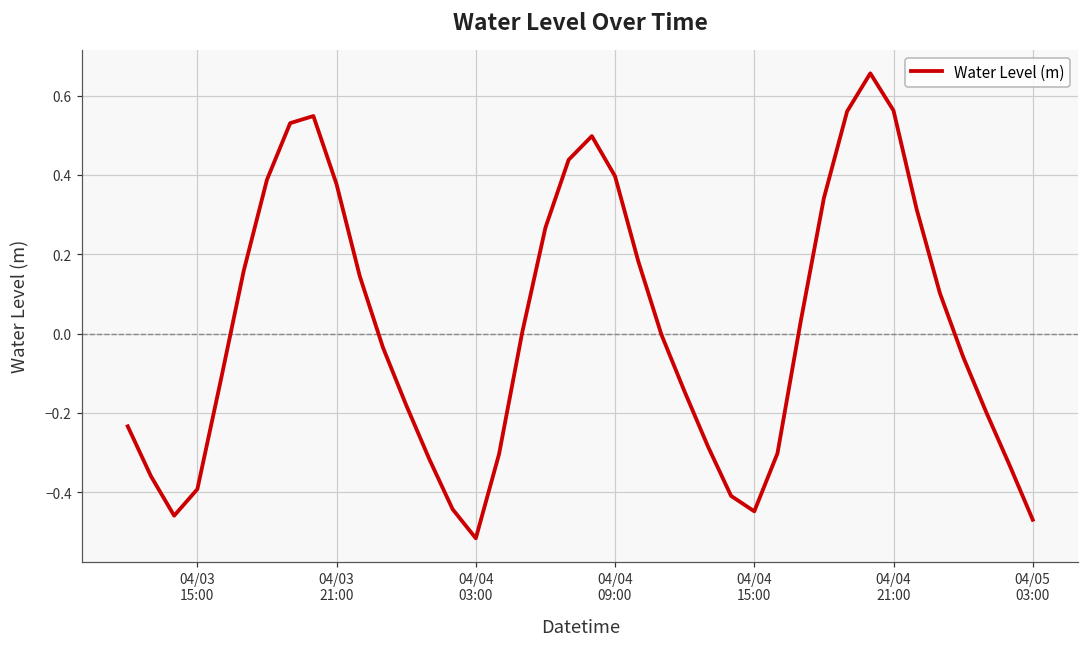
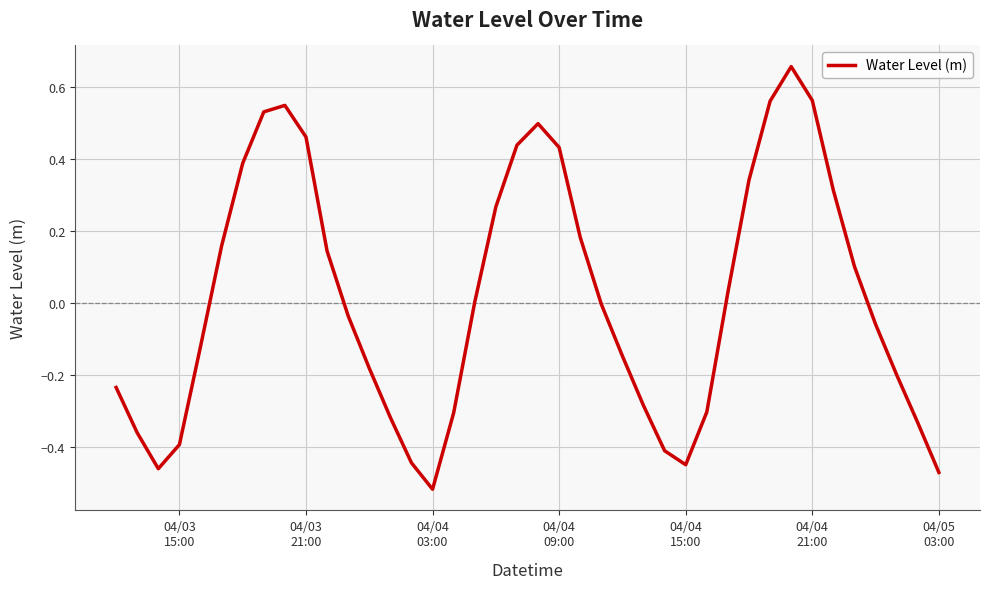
  {
    "04/03 15:00": -0.39,
-   "04/03 21:00": 0.38,
+   "04/03 21:00": 0.46,
    "04/04 03:00": -0.52,
-   "04/04 09:00": 0.40,
+   "04/04 09:00": 0.43,
    "04/04 15:00": -0.45,
    "04/04 21:00": 0.56,
    "04/05 03:00": -0.47
  }
